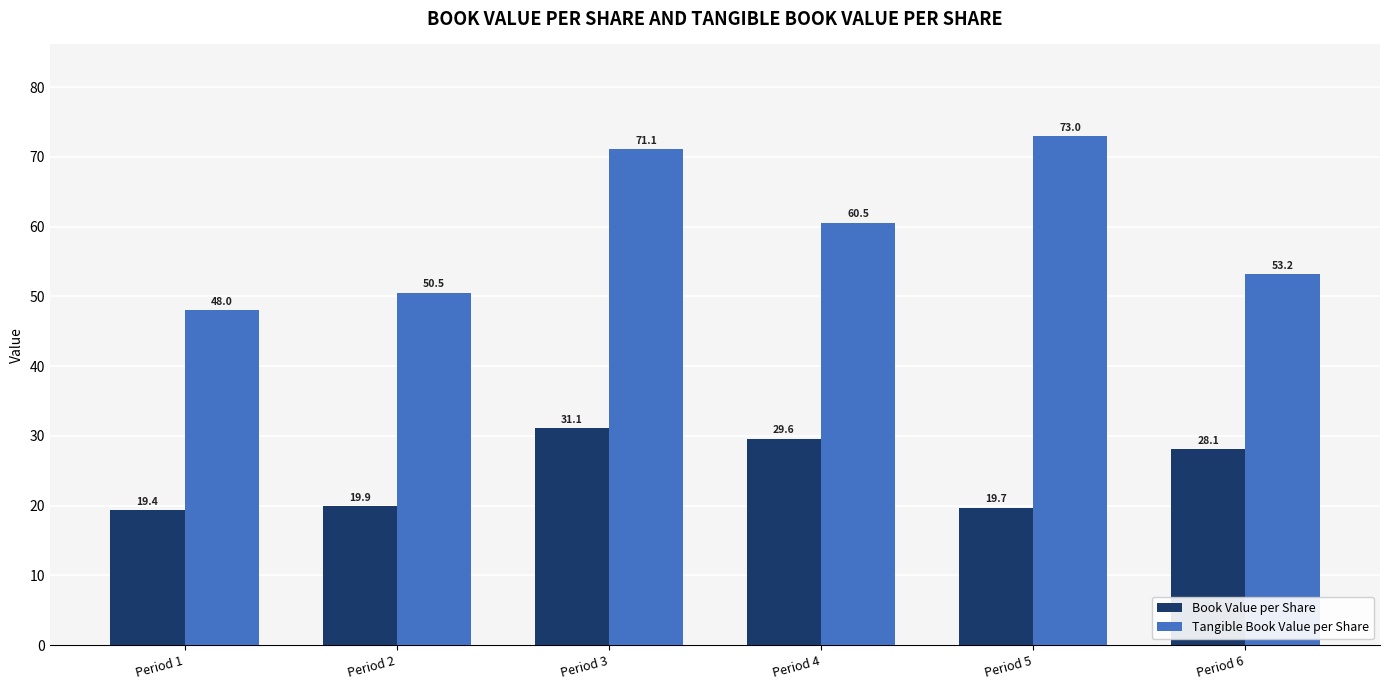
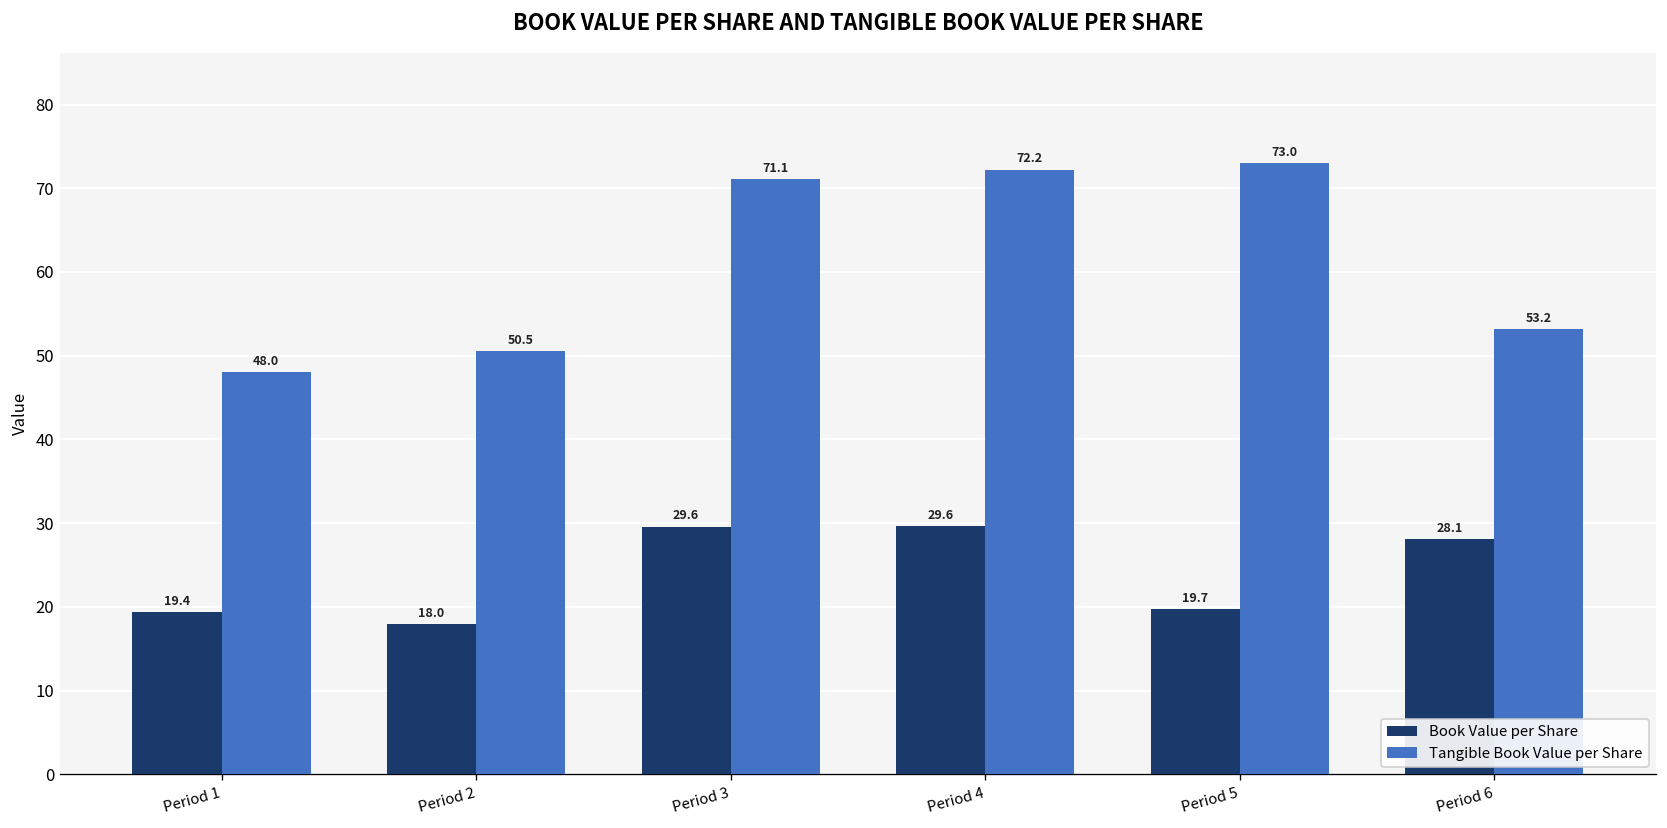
  {
    "Book Value per Share": {
      "Period 1": 19.4,
-     "Period 2": 19.9,
-     "Period 3": 31.1,
+     "Period 2": 18.0,
+     "Period 3": 29.6,
      "Period 4": 29.6,
      "Period 5": 19.7,
      "Period 6": 28.1
    },
    "Tangible Book Value per Share": {
      "Period 1": 48.0,
      "Period 2": 50.5,
      "Period 3": 71.1,
-     "Period 4": 60.5,
+     "Period 4": 72.2,
      "Period 5": 73.0,
      "Period 6": 53.2
    }
  }
